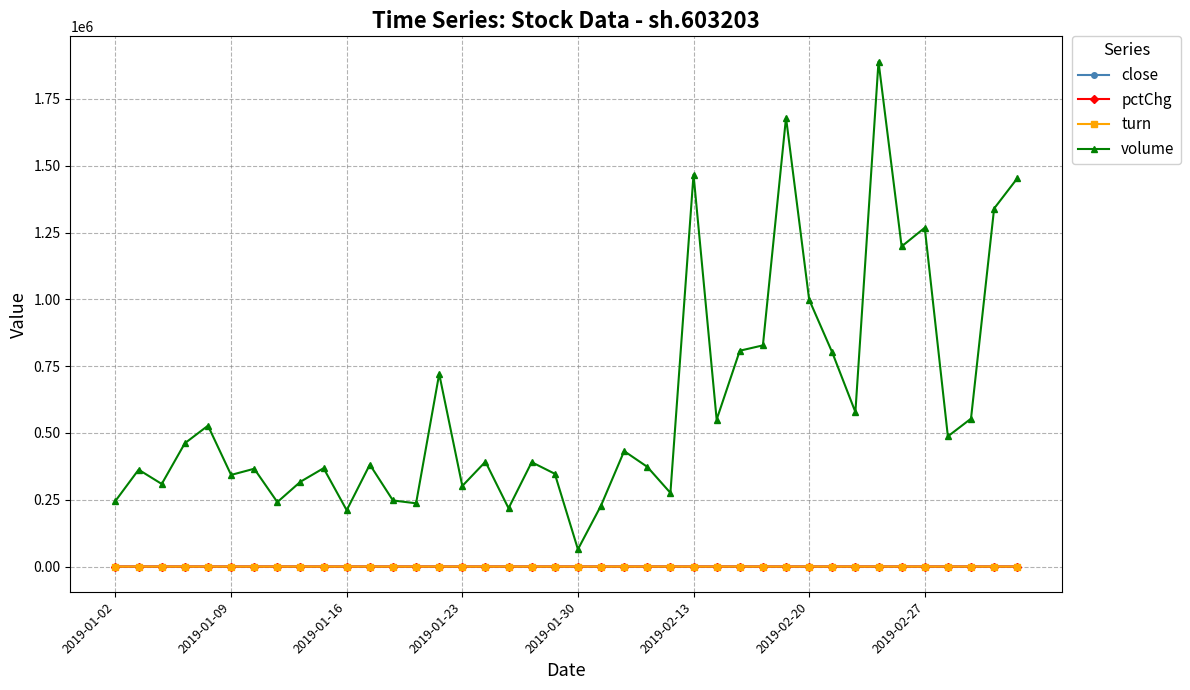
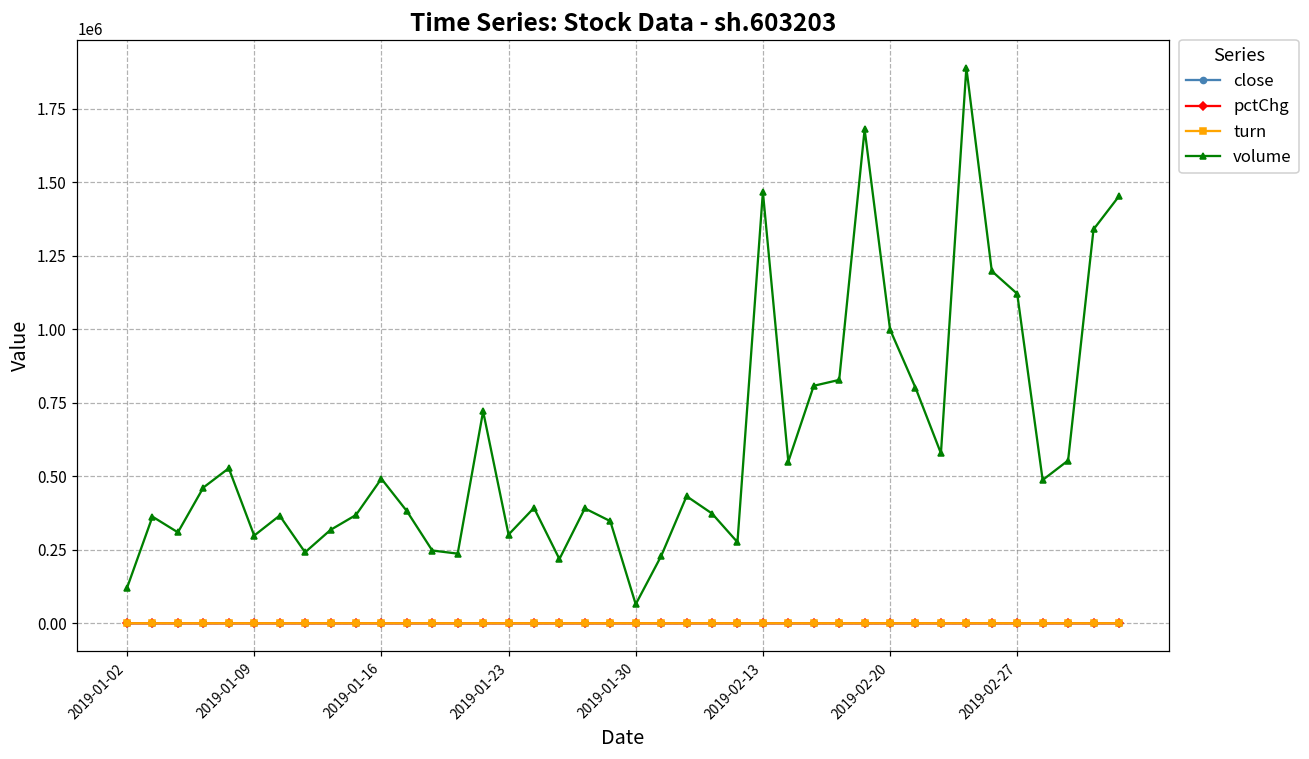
  {
    "turn": {
      "2019-01-02": 0,
      "2019-01-09": 0,
      "2019-01-16": 0,
      "2019-01-23": 0,
      "2019-01-30": 0,
      "2019-02-13": 0,
      "2019-02-20": 0,
      "2019-02-27": 0
    },
    "volume": {
-     "2019-01-02": 250000,
-     "2019-01-09": 340000,
-     "2019-01-16": 210000,
+     "2019-01-02": 120000,
+     "2019-01-09": 300000,
+     "2019-01-16": 490000,
      "2019-01-23": 300000,
      "2019-01-30": 60000,
      "2019-02-13": 1470000,
      "2019-02-20": 1000000,
-     "2019-02-27": 1270000
+     "2019-02-27": 1120000
    }
  }
